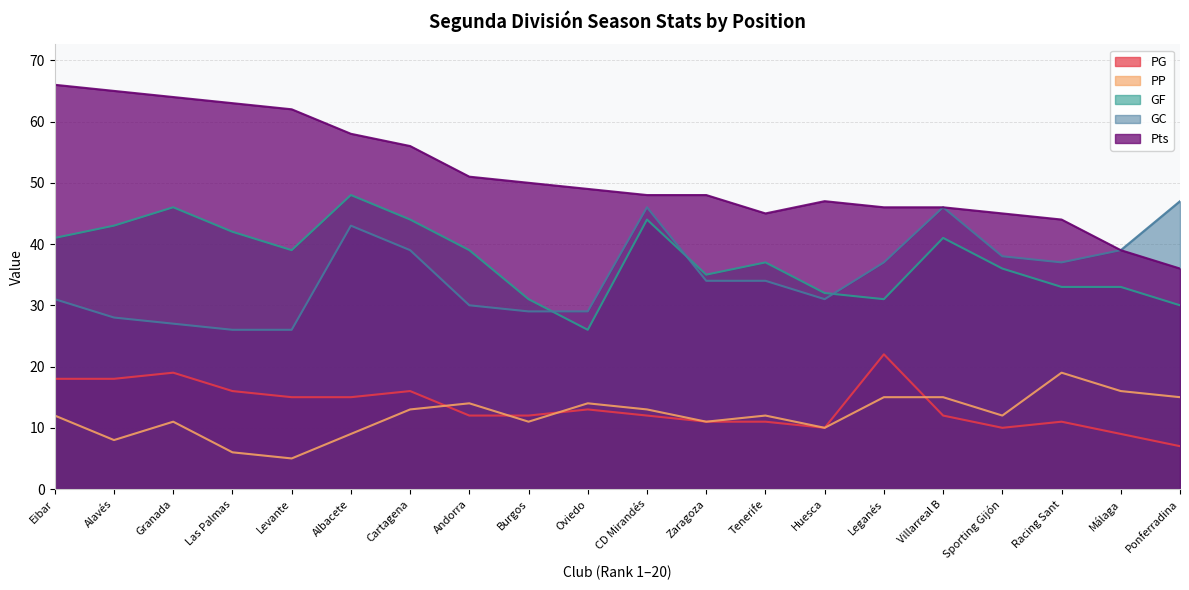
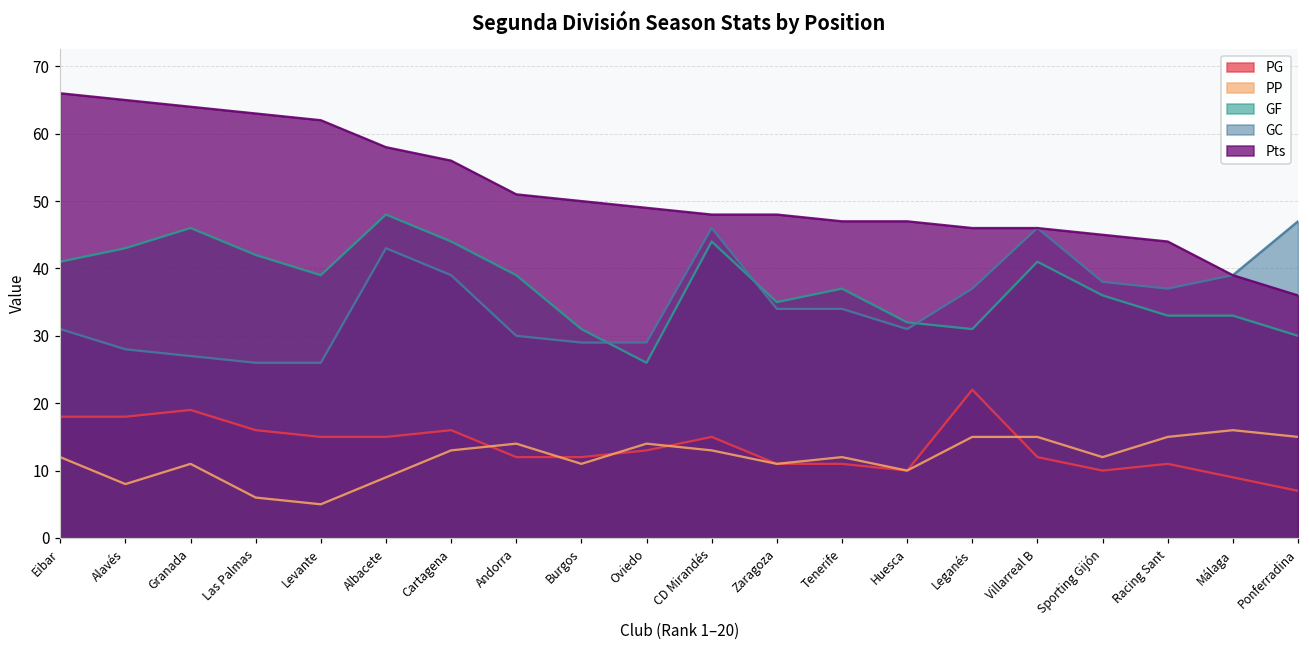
  {
    "PG": {
      "Eibar": 18,
      "Alavés": 18,
      "Granada": 19,
      "Las Palmas": 16,
      "Levante": 15,
      "Albacete": 15,
      "Cartagena": 16,
      "Andorra": 12,
      "Burgos": 12,
      "Oviedo": 13,
-     "CD Mirandés": 12,
+     "CD Mirandés": 15,
      "Tenerife": 11,
      "Leganés": 22,
      "Villarreal B": 12,
      "Sporting Gijón": 10,
      "Racing Sant": 11,
      "Málaga": 9,
      "Ponferradina": 7
    },
    "PP": {
      "Eibar": 12,
      "Alavés": 8,
      "Granada": 11,
      "Las Palmas": 6,
      "Levante": 5,
      "Albacete": 9,
      "Cartagena": 13,
      "Andorra": 14,
      "Burgos": 11,
      "Oviedo": 14,
      "CD Mirandés": 13,
      "Tenerife": 12,
      "Leganés": 15,
      "Villarreal B": 15,
      "Sporting Gijón": 12,
-     "Racing Sant": 19,
+     "Racing Sant": 15,
      "Málaga": 16,
      "Ponferradina": 15
    },
    "Pts": {
      "Eibar": 66,
      "Alavés": 65,
      "Granada": 64,
      "Las Palmas": 63,
      "Levante": 62,
      "Albacete": 58,
      "Cartagena": 56,
      "Andorra": 51,
      "Burgos": 50,
      "Oviedo": 49,
      "CD Mirandés": 48,
      "Zaragoza": 48,
-     "Tenerife": 45,
+     "Tenerife": 47,
      "Huesca": 47,
      "Leganés": 46,
      "Sporting Gijón": 45,
      "Racing Sant": 44,
      "Ponferradina": 36
    }
  }
